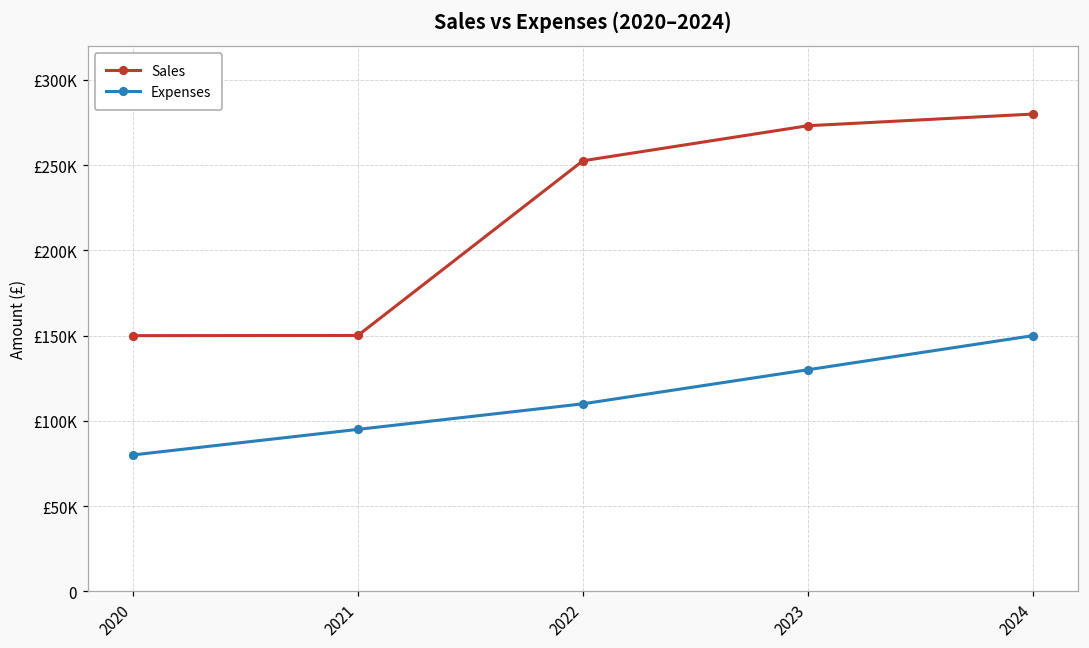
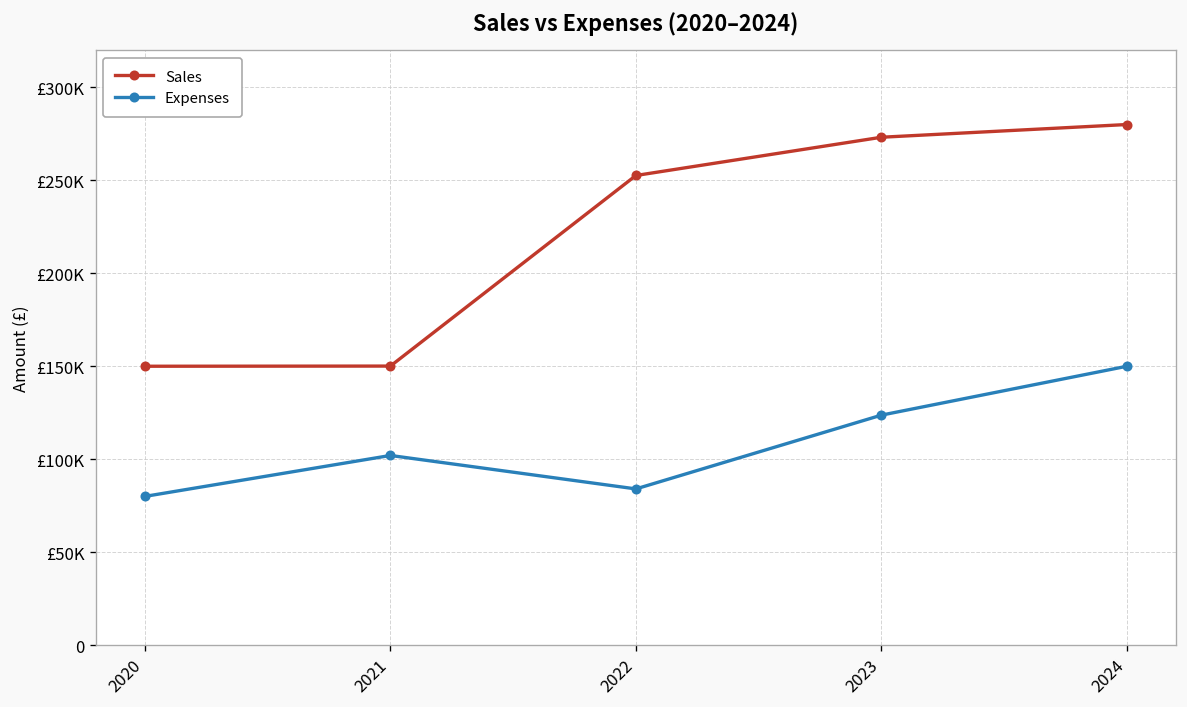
  {
    "Sales": {
      "2020": "£150000",
      "2021": "£150000",
      "2022": "£253000",
      "2023": "£273000",
      "2024": "£280000"
    },
    "Expenses": {
      "2020": "£80000",
-     "2021": "£95000",
-     "2022": "£110000",
-     "2023": "£130000",
+     "2021": "£102000",
+     "2022": "£84000",
+     "2023": "£124000",
      "2024": "£150000"
    }
  }
